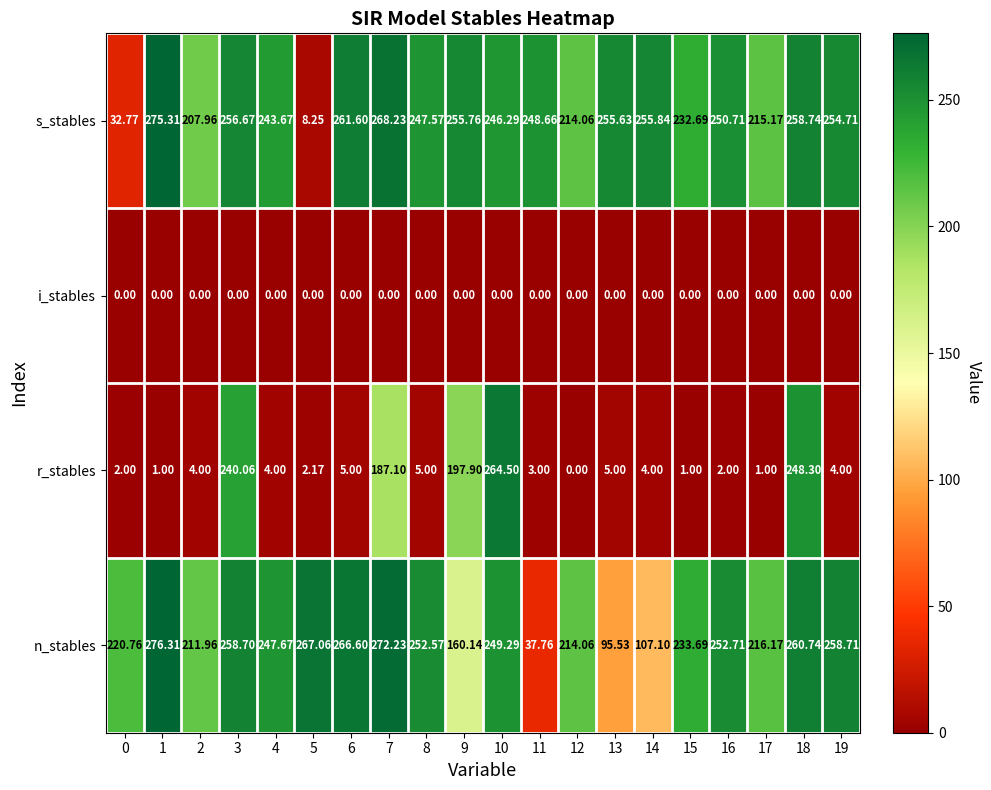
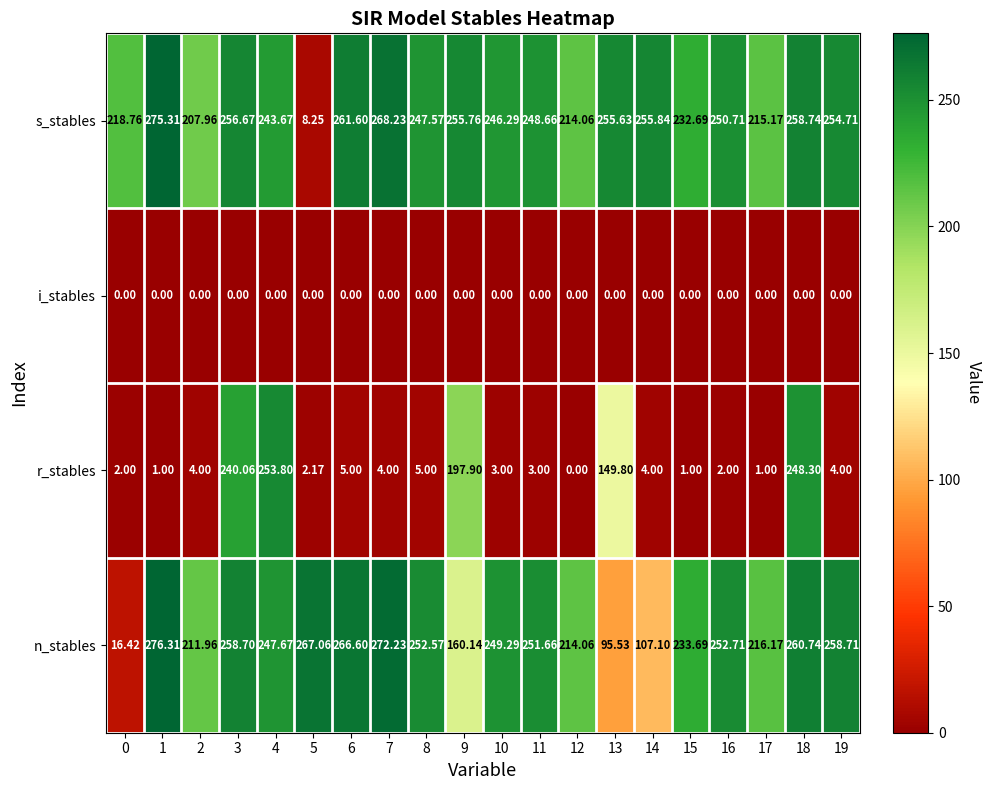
  {
    "s_stables": {
-     "0": 32.77,
+     "0": 218.76,
      "1": 275.31,
      "2": 207.96,
      "3": 256.67,
      "4": 243.67,
      "5": 8.25,
      "6": 261.60,
      "7": 268.23,
      "8": 247.57,
      "9": 255.76,
      "10": 246.29,
      "11": 248.66,
      "12": 214.06,
      "13": 255.63,
      "14": 255.84,
      "15": 232.69,
      "16": 250.71,
      "17": 215.17,
      "18": 258.74,
      "19": 254.71
    },
    "i_stables": {
      "0": 0.00,
      "1": 0.00,
      "2": 0.00,
      "3": 0.00,
      "4": 0.00,
      "5": 0.00,
      "6": 0.00,
      "7": 0.00,
      "8": 0.00,
      "9": 0.00,
      "10": 0.00,
      "11": 0.00,
      "12": 0.00,
      "13": 0.00,
      "14": 0.00,
      "15": 0.00,
      "16": 0.00,
      "17": 0.00,
      "18": 0.00,
      "19": 0.00
    },
    "r_stables": {
      "0": 2.00,
      "1": 1.00,
      "2": 4.00,
      "3": 240.06,
-     "4": 4.00,
+     "4": 253.80,
      "5": 2.17,
      "6": 5.00,
-     "7": 187.10,
+     "7": 4.00,
      "8": 5.00,
      "9": 197.90,
-     "10": 264.50,
+     "10": 3.00,
      "11": 3.00,
      "12": 0.00,
-     "13": 5.00,
+     "13": 149.80,
      "14": 4.00,
      "15": 1.00,
      "16": 2.00,
      "17": 1.00,
      "18": 248.30,
      "19": 4.00
    },
    "n_stables": {
-     "0": 220.76,
+     "0": 16.42,
      "1": 276.31,
      "2": 211.96,
      "3": 258.70,
      "4": 247.67,
      "5": 267.06,
      "6": 266.60,
      "7": 272.23,
      "8": 252.57,
      "9": 160.14,
      "10": 249.29,
-     "11": 37.76,
+     "11": 251.66,
      "12": 214.06,
      "13": 95.53,
      "14": 107.10,
      "15": 233.69,
      "16": 252.71,
      "17": 216.17,
      "18": 260.74,
      "19": 258.71
    }
  }
